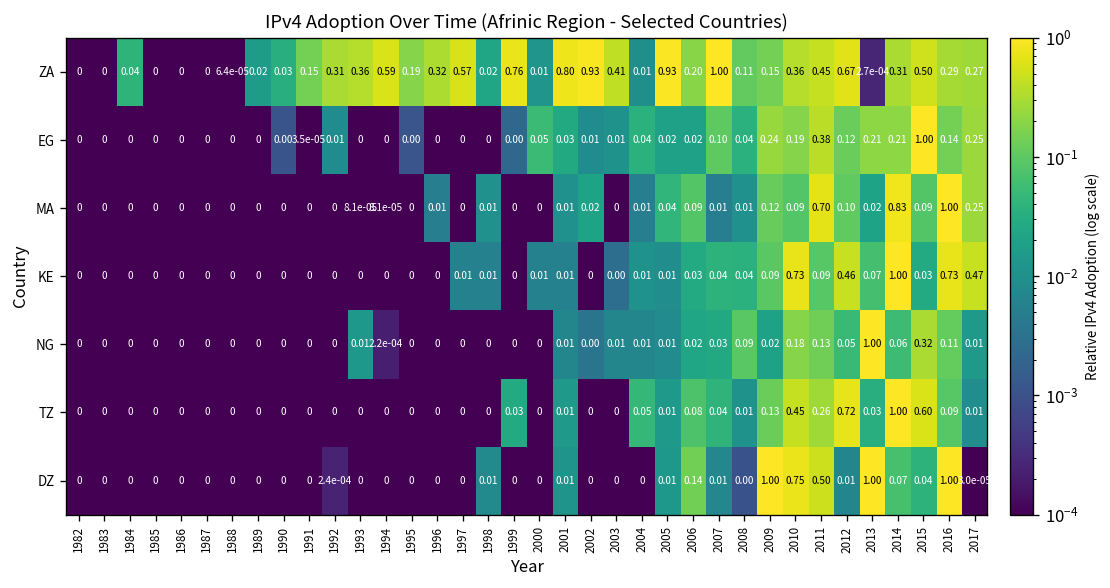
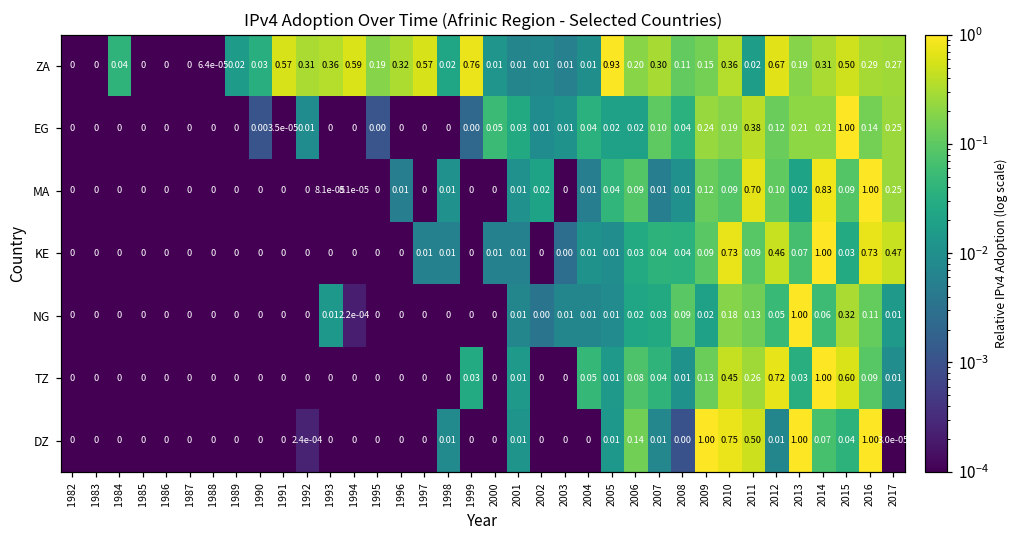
  {
    "ZA": {
      "1982": "0",
      "1983": "0",
      "1984": "0.04",
      "1985": "0",
      "1986": "0",
      "1987": "0",
      "1988": "6.4e-05",
      "1989": "0.02",
      "1990": "0.03",
-     "1991": "0.15",
+     "1991": "0.57",
      "1992": "0.31",
      "1993": "0.36",
      "1994": "0.59",
      "1995": "0.19",
      "1996": "0.32",
      "1997": "0.57",
      "1998": "0.02",
      "1999": "0.76",
      "2000": "0.01",
-     "2001": "0.80",
-     "2002": "0.93",
-     "2003": "0.41",
+     "2001": "0.01",
+     "2002": "0.01",
+     "2003": "0.01",
      "2004": "0.01",
      "2005": "0.93",
      "2006": "0.20",
-     "2007": "1.00",
+     "2007": "0.30",
      "2008": "0.11",
      "2009": "0.15",
      "2010": "0.36",
-     "2011": "0.45",
+     "2011": "0.02",
      "2012": "0.67",
-     "2013": "2.7e-04",
+     "2013": "0.19",
      "2014": "0.31",
      "2015": "0.50",
      "2016": "0.29",
      "2017": "0.27"
    }
  }
